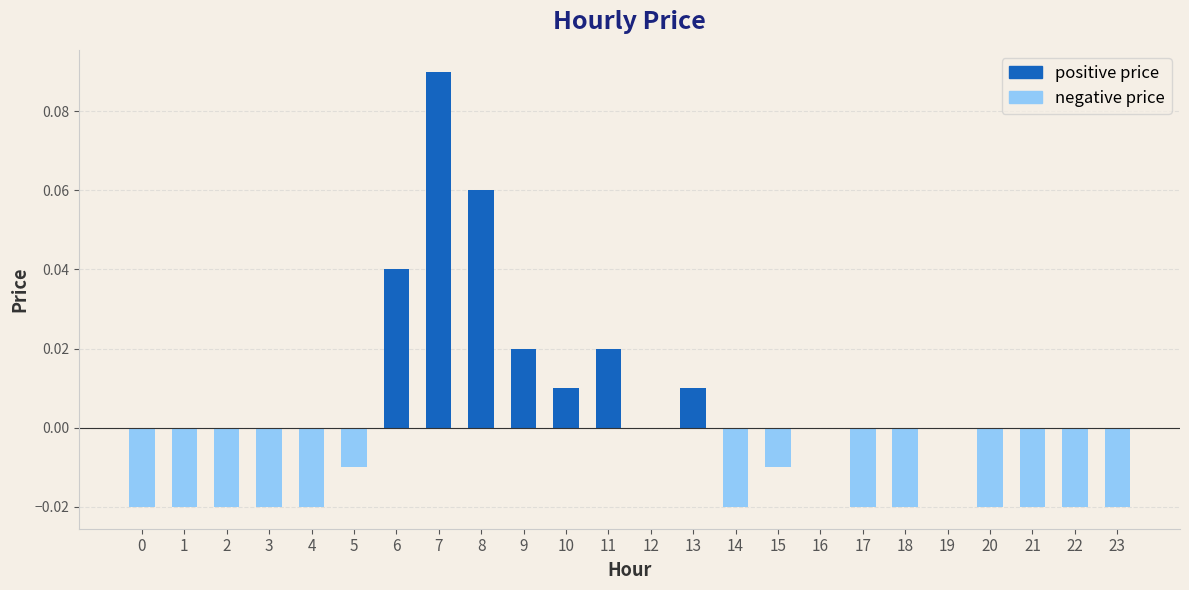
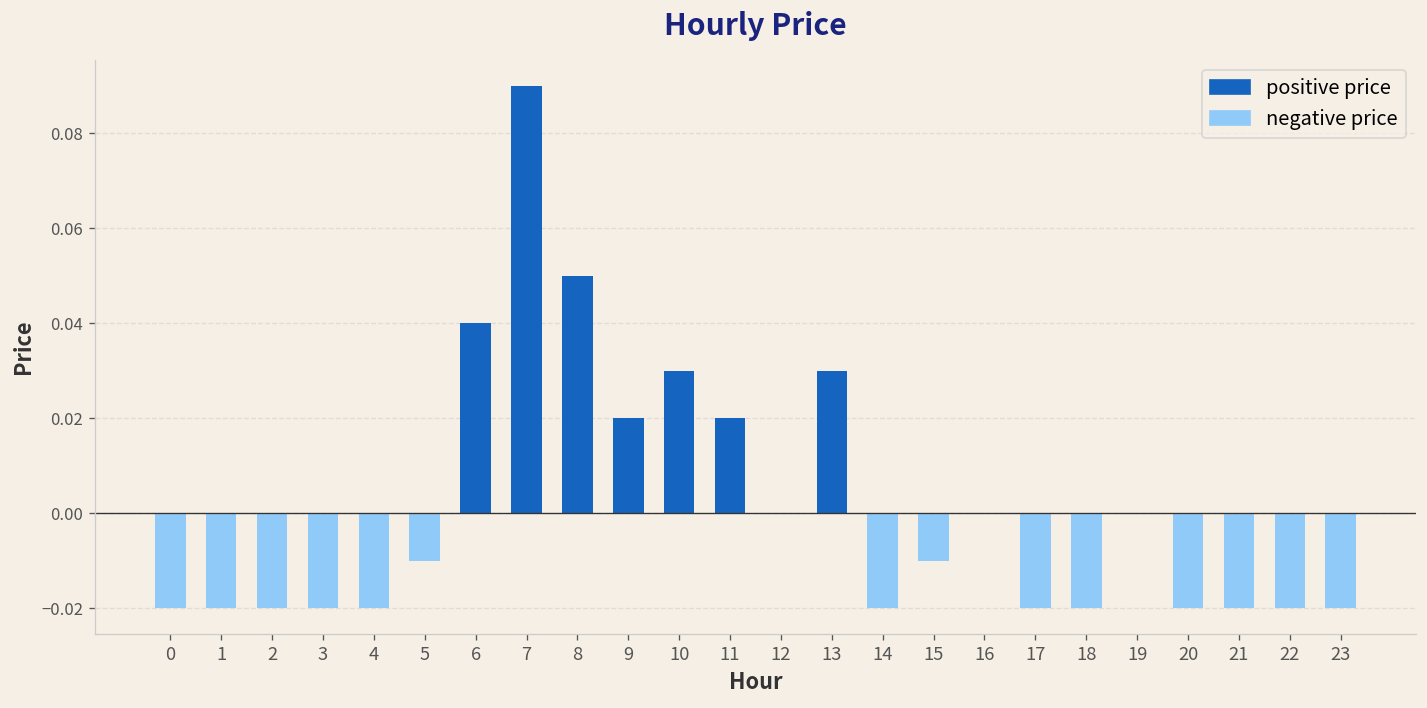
  {
    "positive price": {
      "6": 0.04,
      "7": 0.09,
-     "8": 0.06,
+     "8": 0.05,
      "9": 0.02,
-     "10": 0.01,
+     "10": 0.03,
      "11": 0.02,
      "12": 0.00,
-     "13": 0.01,
+     "13": 0.03,
      "16": 0.00,
      "19": 0.00
    },
    "negative price": {
      "0": -0.02,
      "1": -0.02,
      "2": -0.02,
      "3": -0.02,
      "4": -0.02,
      "5": -0.01,
      "14": -0.02,
      "15": -0.01,
      "17": -0.02,
      "18": -0.02,
      "20": -0.02,
      "21": -0.02,
      "22": -0.02,
      "23": -0.02
    }
  }
